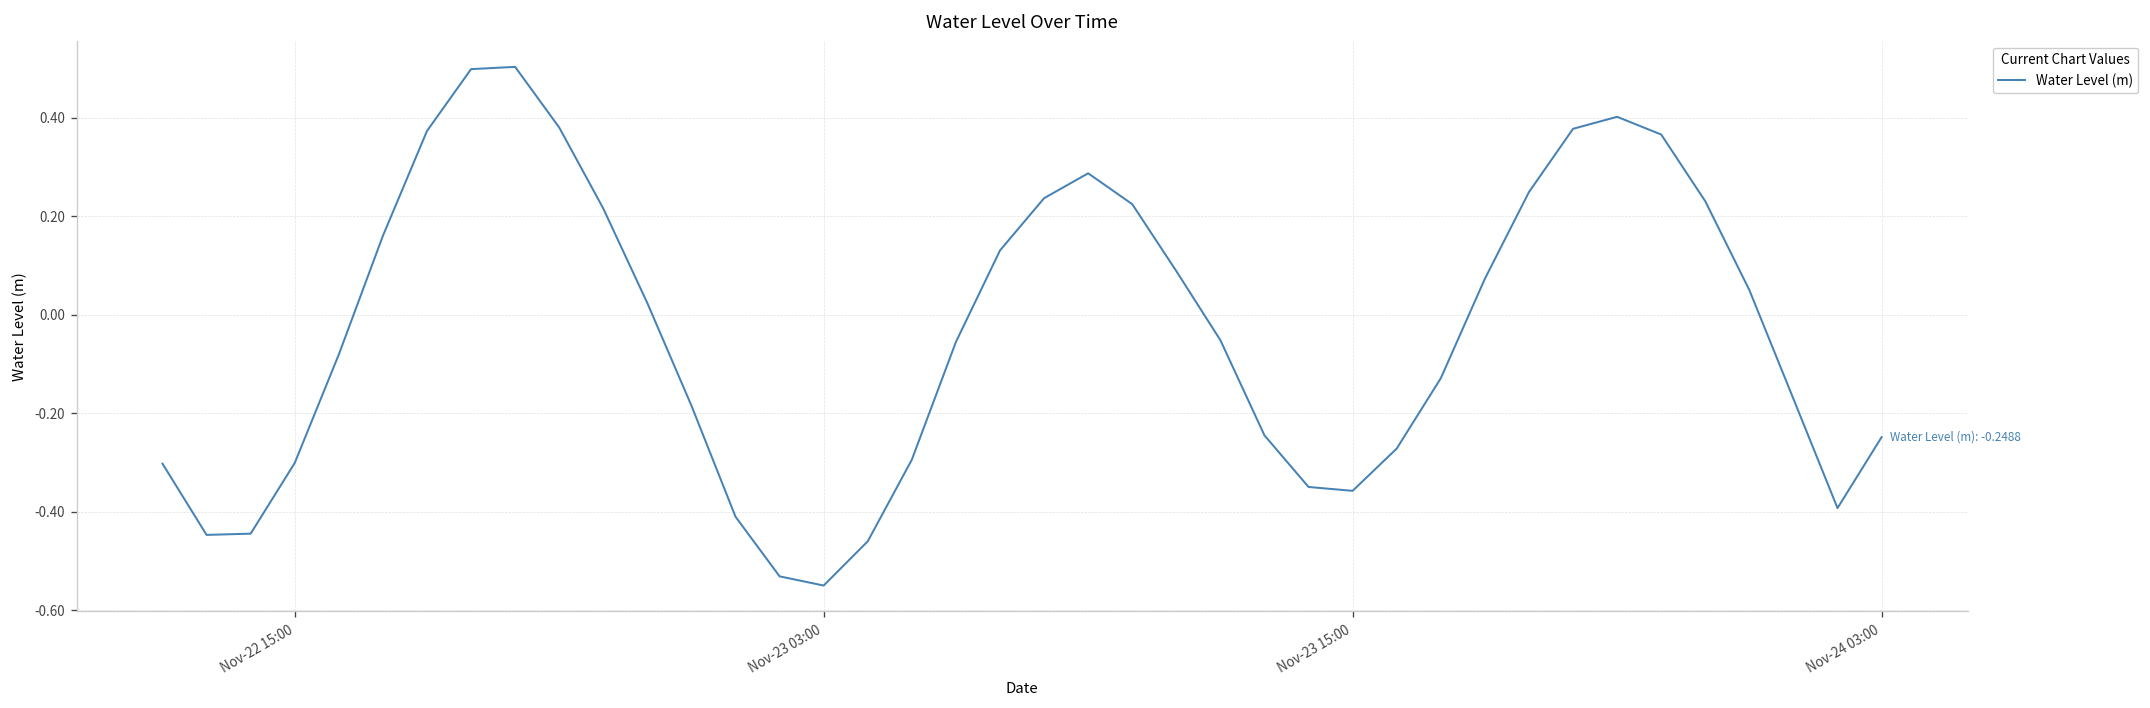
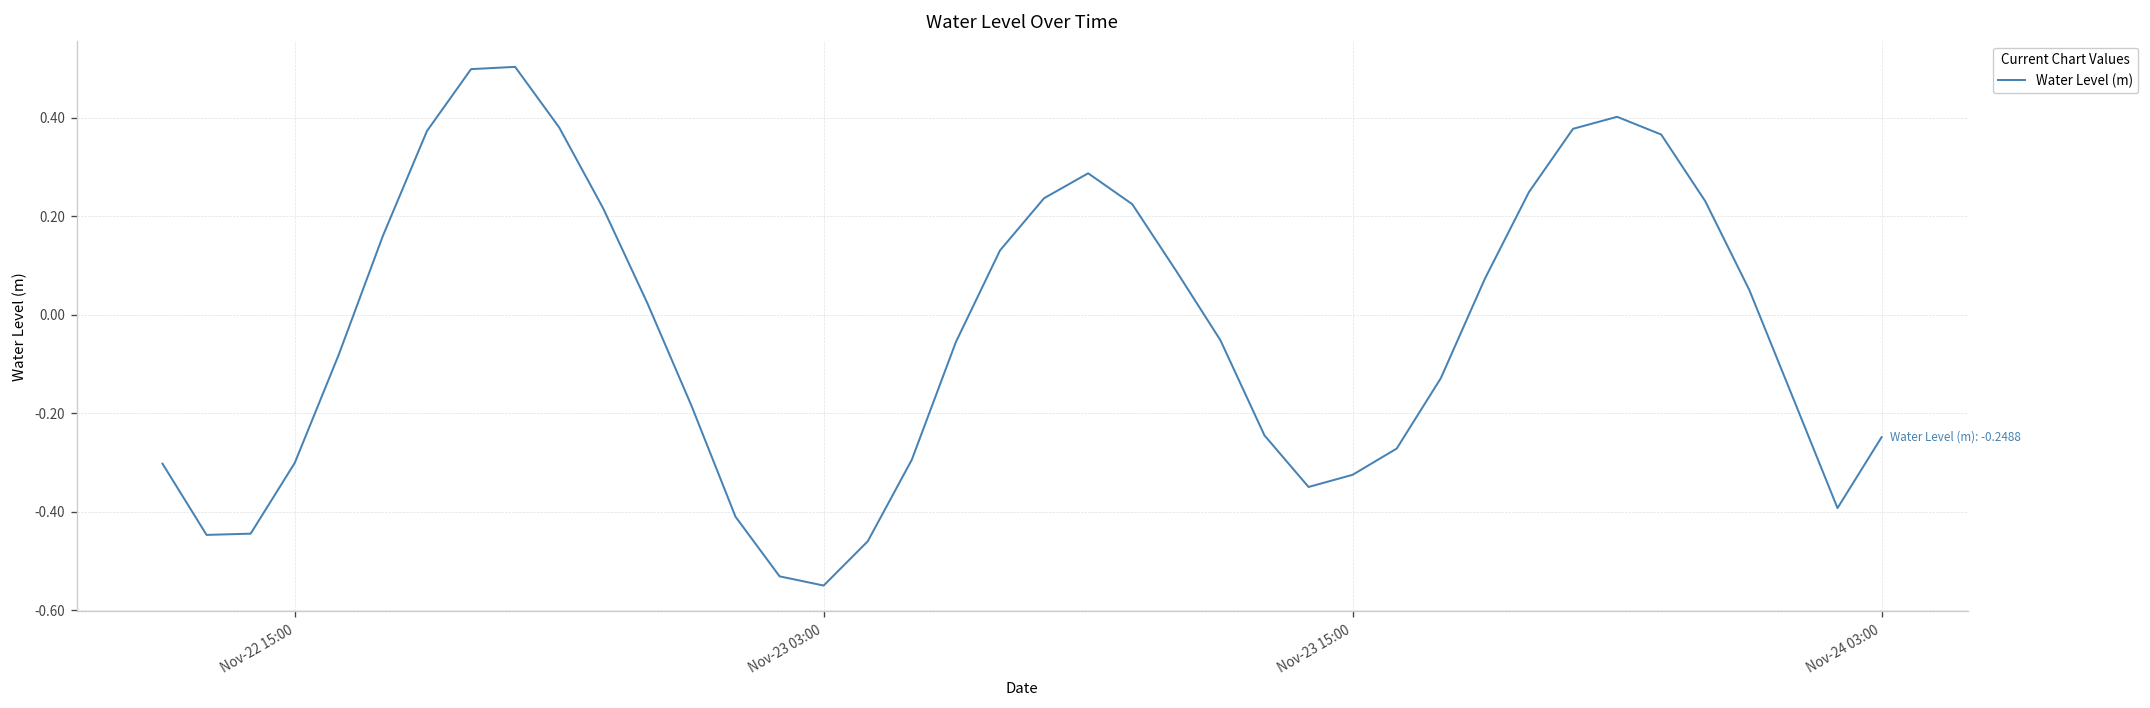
  {
    "Nov-22 15:00": -0.30,
    "Nov-23 03:00": -0.55,
-   "Nov-23 15:00": -0.36
+   "Nov-23 15:00": -0.33
  }
